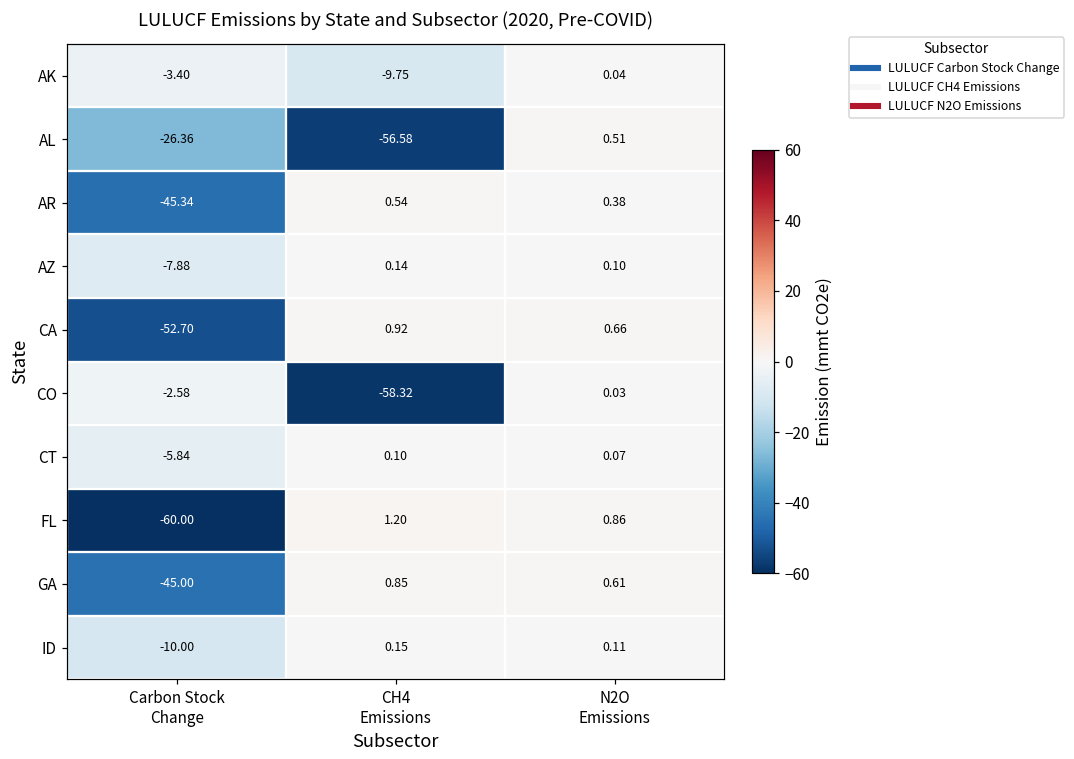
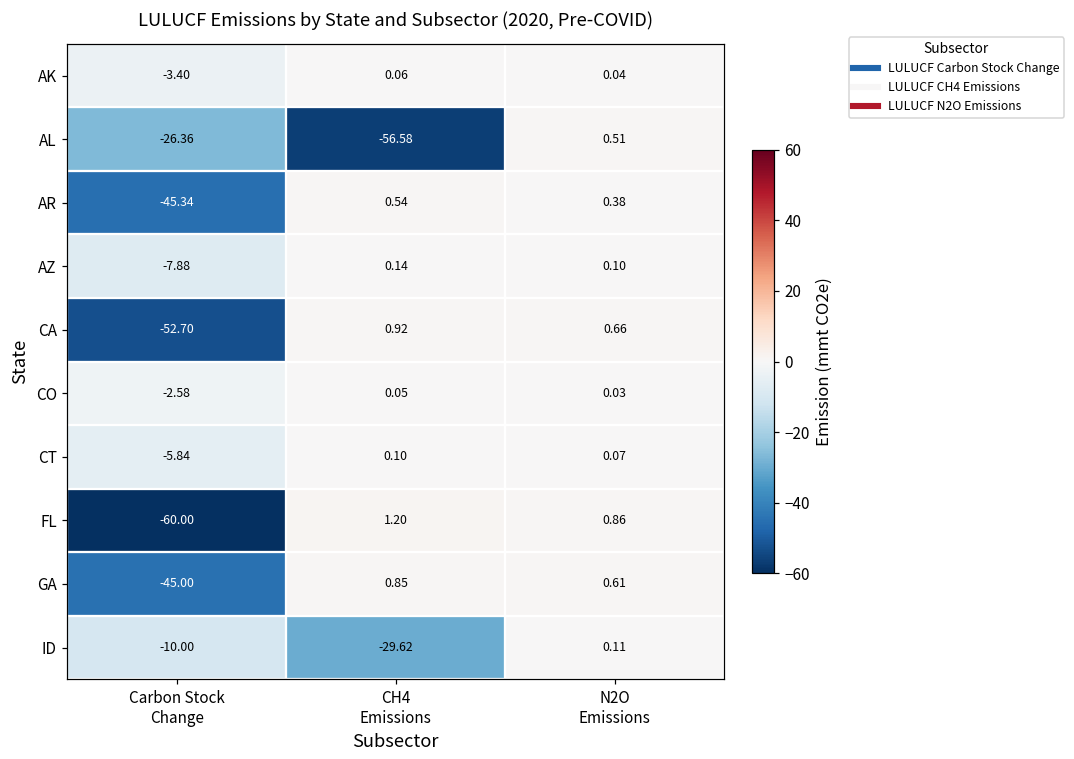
  {
    "AK": {
      "Carbon Stock Change": -3.40,
-     "CH4 Emissions": -9.75,
+     "CH4 Emissions": 0.06,
      "N2O Emissions": 0.04
    },
    "AL": {
      "Carbon Stock Change": -26.36,
      "CH4 Emissions": -56.58,
      "N2O Emissions": 0.51
    },
    "AR": {
      "Carbon Stock Change": -45.34,
      "CH4 Emissions": 0.54,
      "N2O Emissions": 0.38
    },
    "AZ": {
      "Carbon Stock Change": -7.88,
      "CH4 Emissions": 0.14,
      "N2O Emissions": 0.10
    },
    "CA": {
      "Carbon Stock Change": -52.70,
      "CH4 Emissions": 0.92,
      "N2O Emissions": 0.66
    },
    "CO": {
      "Carbon Stock Change": -2.58,
-     "CH4 Emissions": -58.32,
+     "CH4 Emissions": 0.05,
      "N2O Emissions": 0.03
    },
    "CT": {
      "Carbon Stock Change": -5.84,
      "CH4 Emissions": 0.10,
      "N2O Emissions": 0.07
    },
    "FL": {
      "Carbon Stock Change": -60.00,
      "CH4 Emissions": 1.20,
      "N2O Emissions": 0.86
    },
    "GA": {
      "Carbon Stock Change": -45.00,
      "CH4 Emissions": 0.85,
      "N2O Emissions": 0.61
    },
    "ID": {
      "Carbon Stock Change": -10.00,
-     "CH4 Emissions": 0.15,
+     "CH4 Emissions": -29.62,
      "N2O Emissions": 0.11
    }
  }
